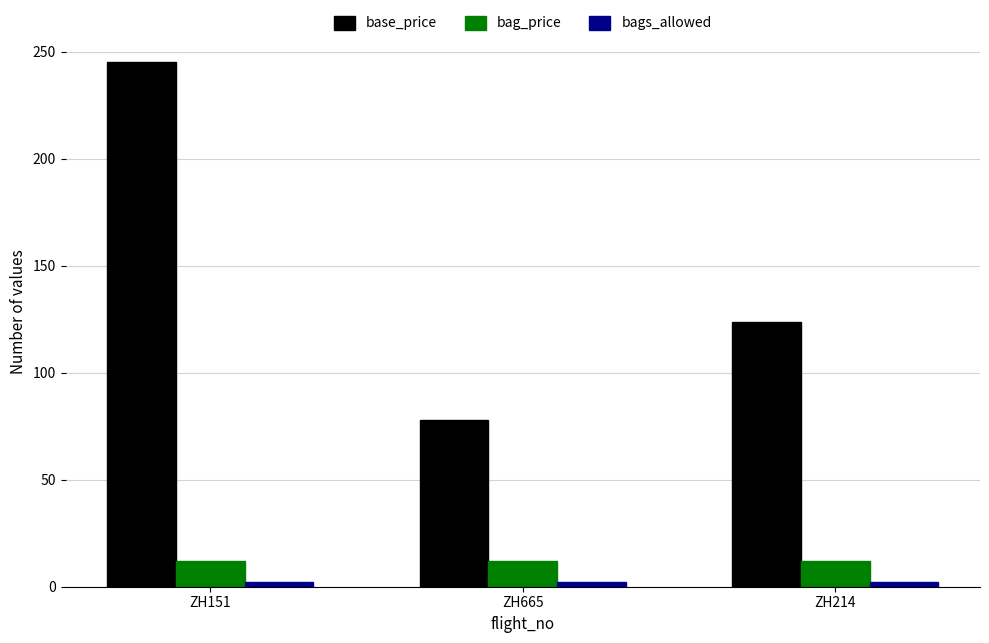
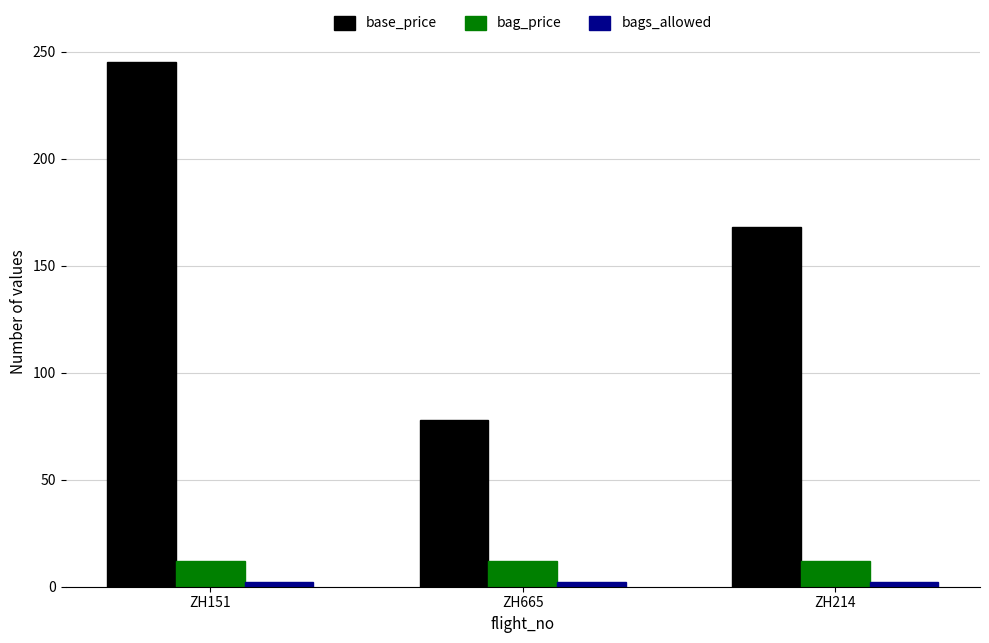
  {
    "base_price": {
      "ZH151": 245,
      "ZH665": 78,
-     "ZH214": 124
+     "ZH214": 168
    },
    "bag_price": {
      "ZH151": 12,
      "ZH665": 12,
      "ZH214": 12
    },
    "bags_allowed": {
      "ZH151": 2,
      "ZH665": 2,
      "ZH214": 2
    }
  }
